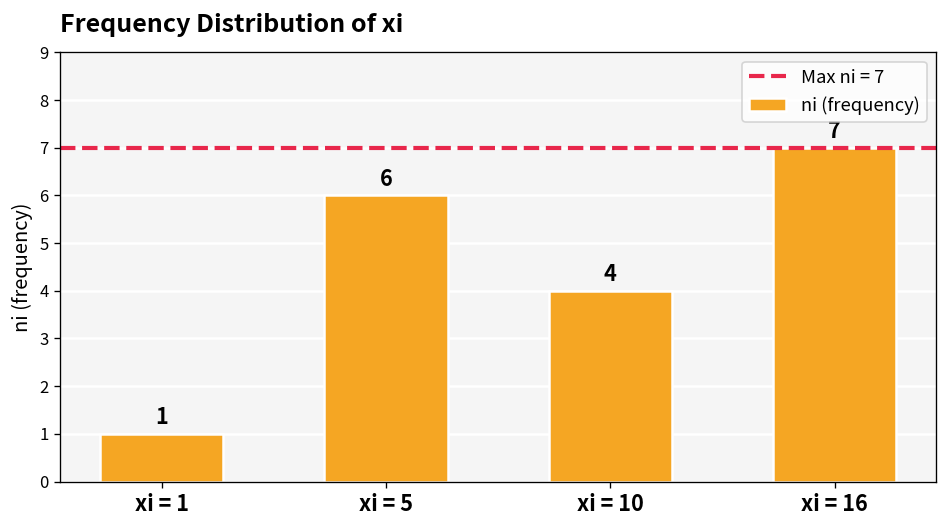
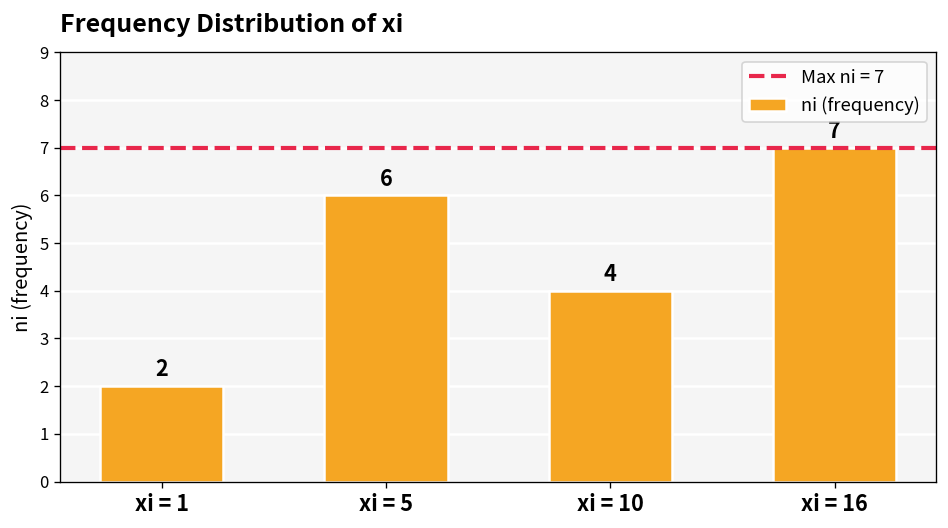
  {
-   "xi = 1": 1,
+   "xi = 1": 2,
    "xi = 5": 6,
    "xi = 10": 4
  }
